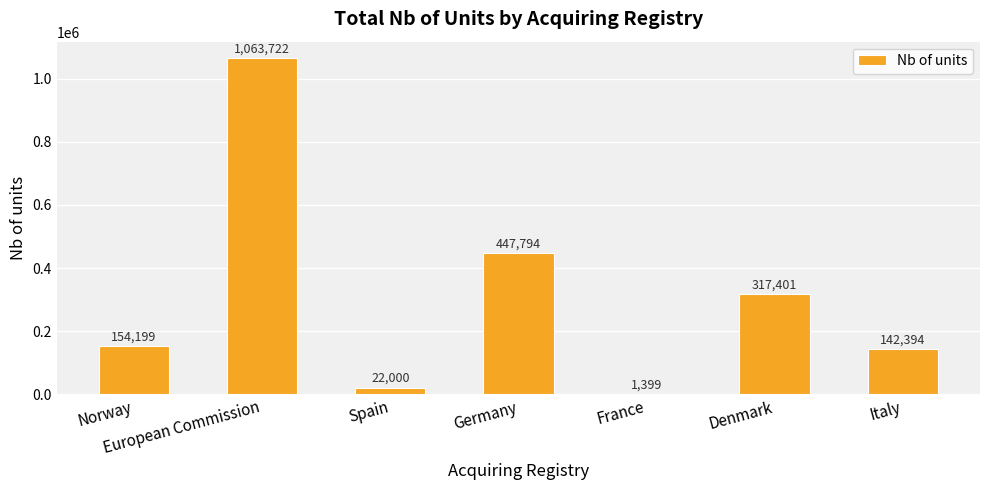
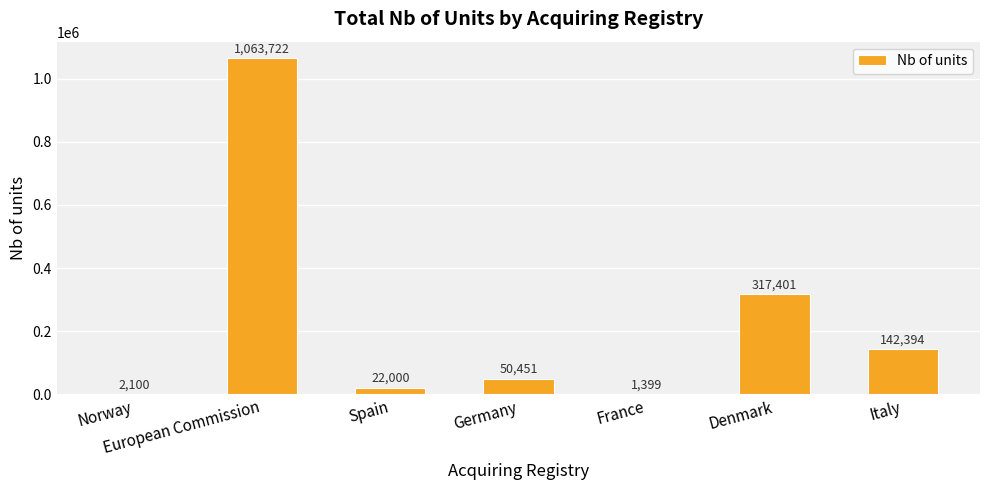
  {
-   "Norway": "154,199",
+   "Norway": "2,100",
    "European Commission": "1,063,722",
    "Spain": "22,000",
-   "Germany": "447,794",
+   "Germany": "50,451",
    "France": "1,399",
    "Denmark": "317,401",
    "Italy": "142,394"
  }
